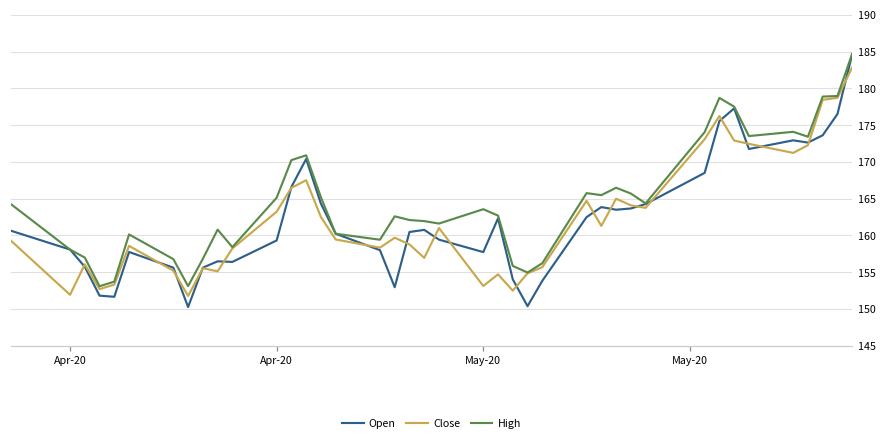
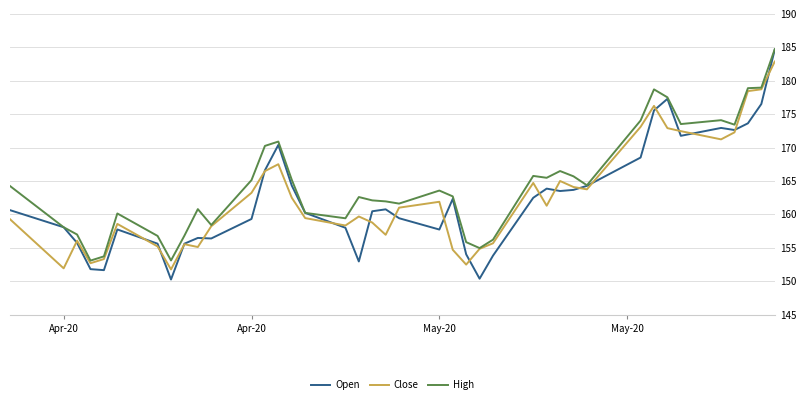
  {
    "Open": {
      "May-20": 158
    },
    "Close": {
-     "May-20": 153
+     "May-20": 162
    },
    "High": {
      "May-20": 164
    }
  }
